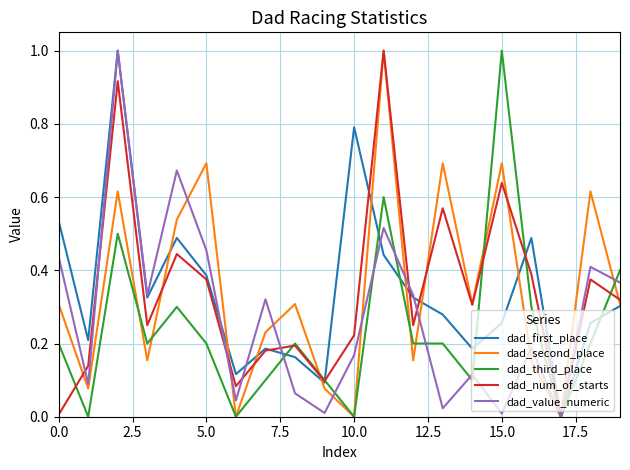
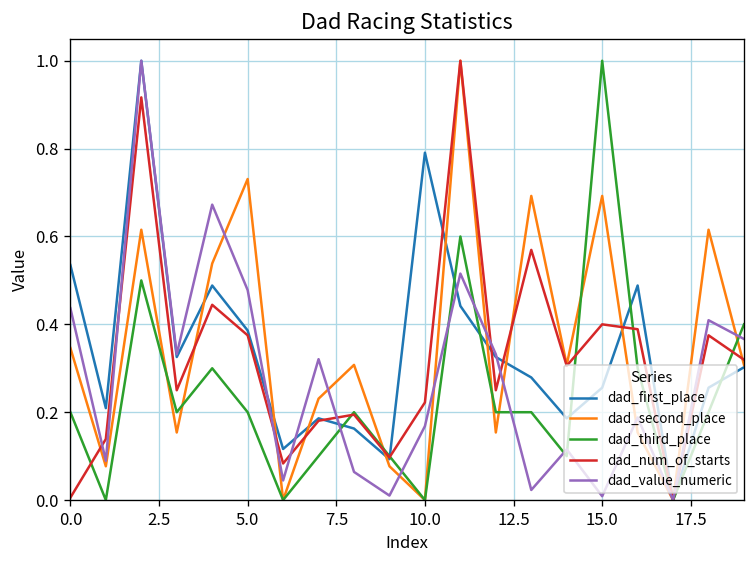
  {
    "dad_first_place": {
      "0.0": 0.53,
      "5.0": 0.39,
      "10.0": 0.79
    },
    "dad_second_place": {
-     "0.0": 0.31,
-     "5.0": 0.69,
+     "0.0": 0.35,
+     "5.0": 0.73,
      "15.0": 0.69
    },
    "dad_third_place": {
      "0.0": 0.20,
      "5.0": 0.20,
      "15.0": 1.00
    },
    "dad_num_of_starts": {
      "0.0": 0.01,
      "5.0": 0.38,
      "10.0": 0.22,
-     "15.0": 0.64
+     "15.0": 0.40
    },
    "dad_value_numeric": {
      "0.0": 0.44,
-     "5.0": 0.45,
+     "5.0": 0.48,
      "10.0": 0.17,
      "15.0": 0.01
    }
  }
